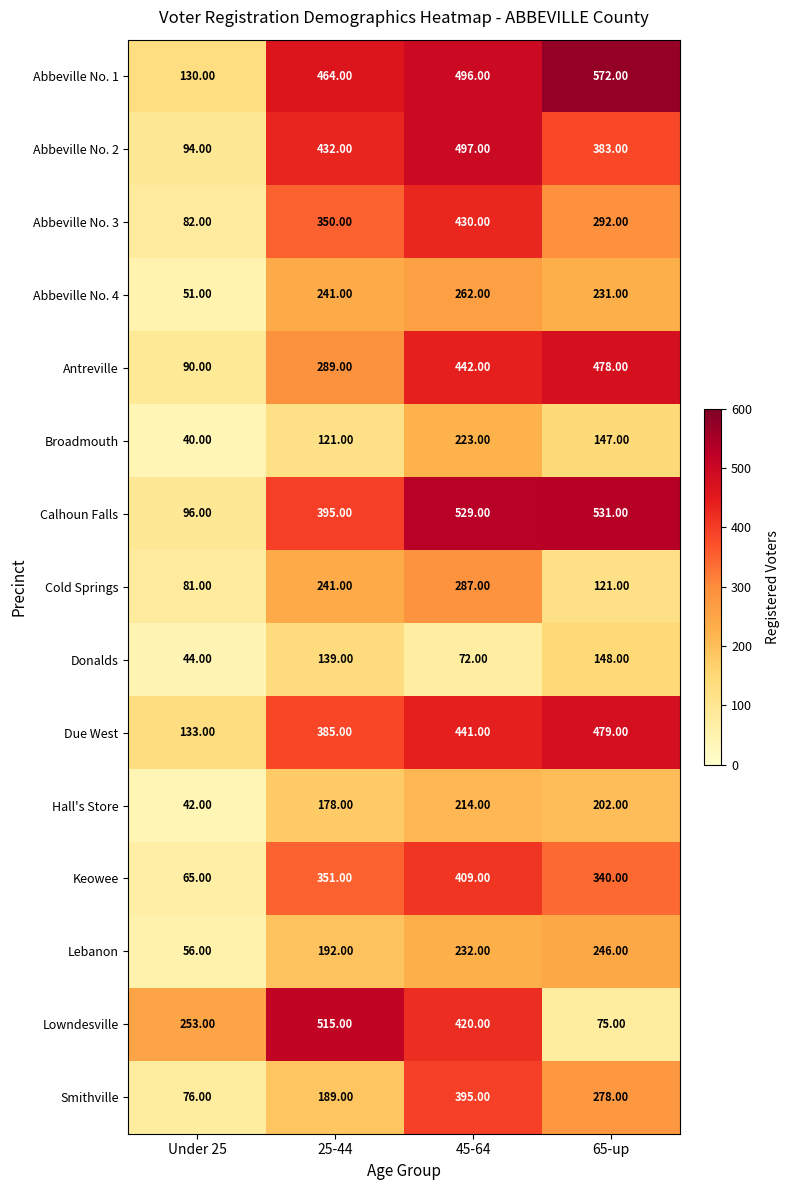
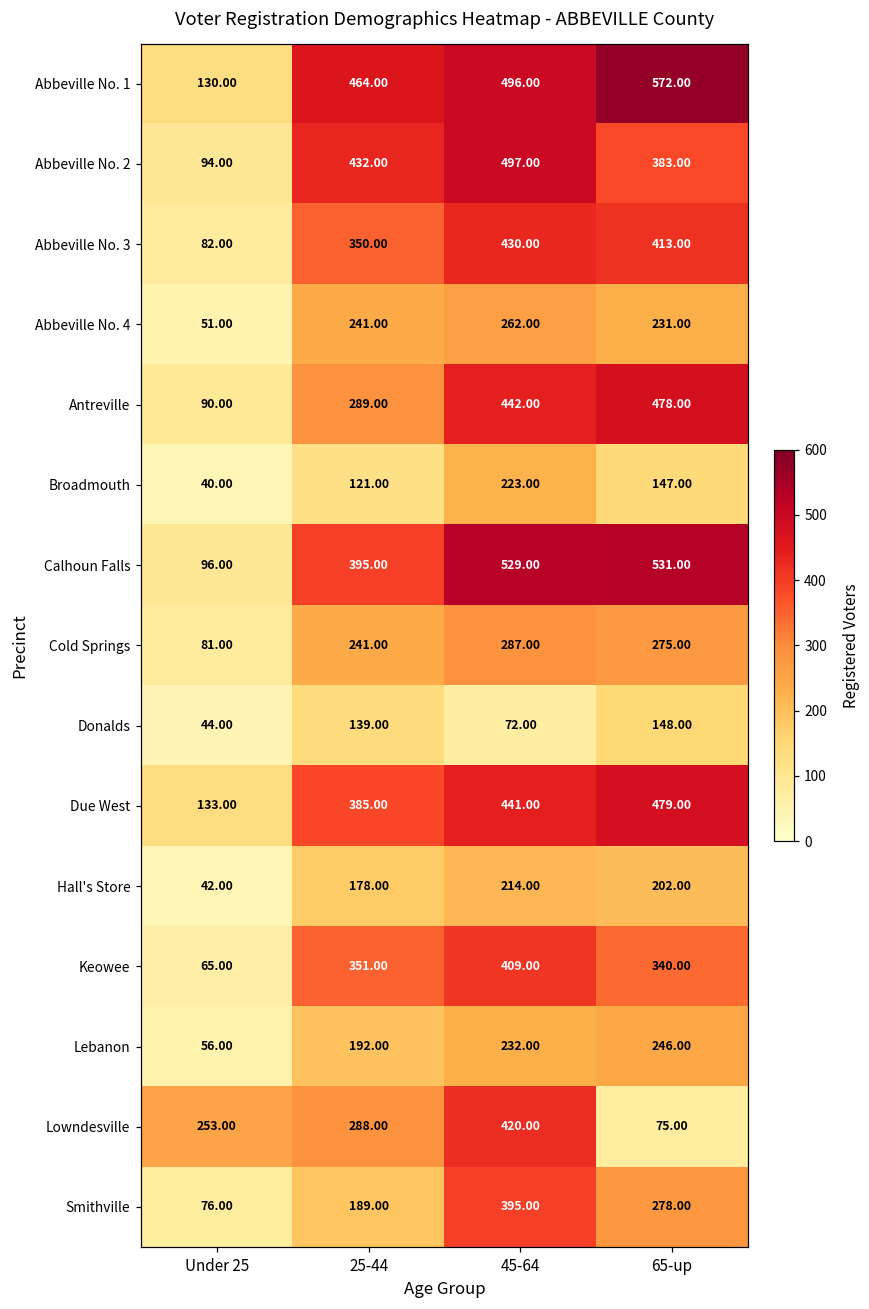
  {
    "Abbeville No. 1": {
      "Under 25": 130.00,
      "25-44": 464.00,
      "45-64": 496.00,
      "65-up": 572.00
    },
    "Abbeville No. 2": {
      "Under 25": 94.00,
      "25-44": 432.00,
      "45-64": 497.00,
      "65-up": 383.00
    },
    "Abbeville No. 3": {
      "Under 25": 82.00,
      "25-44": 350.00,
      "45-64": 430.00,
-     "65-up": 292.00
+     "65-up": 413.00
    },
    "Abbeville No. 4": {
      "Under 25": 51.00,
      "25-44": 241.00,
      "45-64": 262.00,
      "65-up": 231.00
    },
    "Antreville": {
      "Under 25": 90.00,
      "25-44": 289.00,
      "45-64": 442.00,
      "65-up": 478.00
    },
    "Broadmouth": {
      "Under 25": 40.00,
      "25-44": 121.00,
      "45-64": 223.00,
      "65-up": 147.00
    },
    "Calhoun Falls": {
      "Under 25": 96.00,
      "25-44": 395.00,
      "45-64": 529.00,
      "65-up": 531.00
    },
    "Cold Springs": {
      "Under 25": 81.00,
      "25-44": 241.00,
      "45-64": 287.00,
-     "65-up": 121.00
+     "65-up": 275.00
    },
    "Donalds": {
      "Under 25": 44.00,
      "25-44": 139.00,
      "45-64": 72.00,
      "65-up": 148.00
    },
    "Due West": {
      "Under 25": 133.00,
      "25-44": 385.00,
      "45-64": 441.00,
      "65-up": 479.00
    },
    "Hall's Store": {
      "Under 25": 42.00,
      "25-44": 178.00,
      "45-64": 214.00,
      "65-up": 202.00
    },
    "Keowee": {
      "Under 25": 65.00,
      "25-44": 351.00,
      "45-64": 409.00,
      "65-up": 340.00
    },
    "Lebanon": {
      "Under 25": 56.00,
      "25-44": 192.00,
      "45-64": 232.00,
      "65-up": 246.00
    },
    "Lowndesville": {
      "Under 25": 253.00,
-     "25-44": 515.00,
+     "25-44": 288.00,
      "45-64": 420.00,
      "65-up": 75.00
    },
    "Smithville": {
      "Under 25": 76.00,
      "25-44": 189.00,
      "45-64": 395.00,
      "65-up": 278.00
    }
  }
